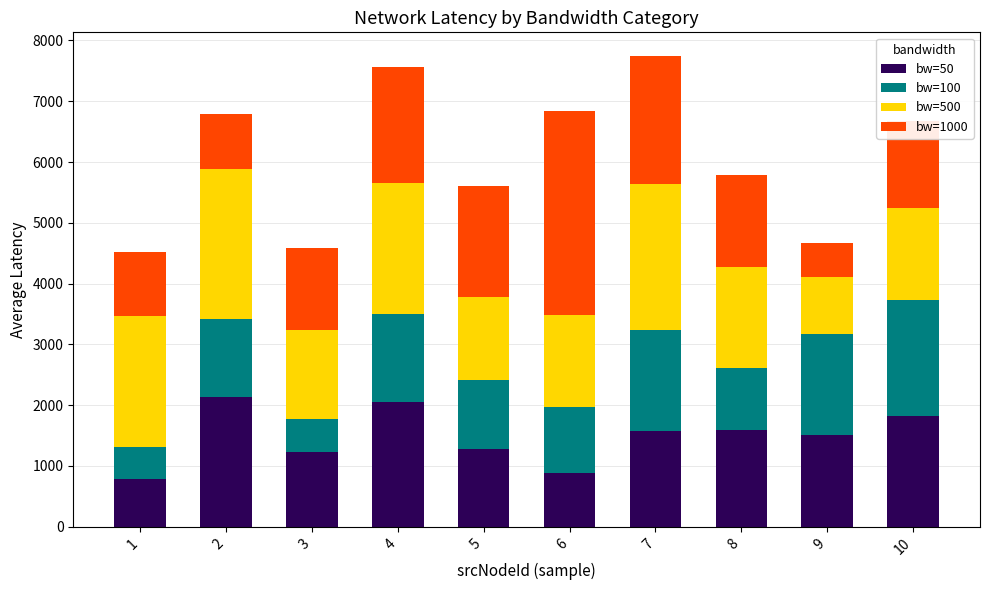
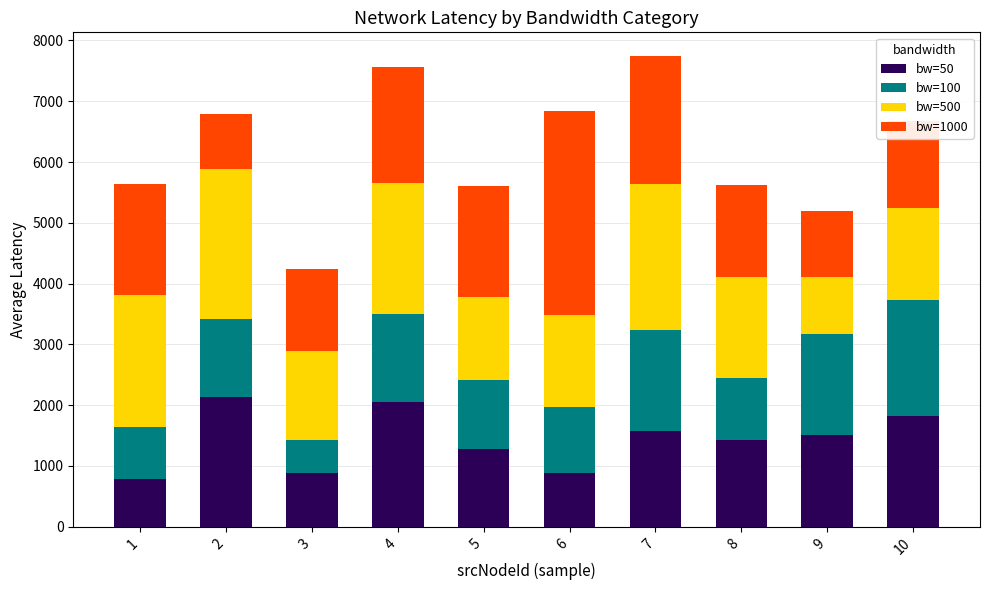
  {
    "bw=50": {
      "1": 800,
      "2": 2100,
-     "3": 1200,
+     "3": 900,
      "4": 2100,
      "5": 1300,
      "6": 900,
      "7": 1600,
-     "8": 1600,
+     "8": 1400,
      "9": 1500,
      "10": 1800
    },
    "bw=100": {
-     "1": 500,
+     "1": 900,
      "2": 1300,
      "3": 500,
      "4": 1400,
      "5": 1100,
      "6": 1100,
      "7": 1700,
      "8": 1000,
      "9": 1700,
      "10": 1900
    },
    "bw=500": {
      "1": 2200,
      "2": 2500,
      "3": 1500,
      "4": 2100,
      "5": 1400,
      "6": 1500,
      "7": 2400,
      "8": 1700,
      "9": 900,
      "10": 1500
    },
    "bw=1000": {
-     "1": 1000,
+     "1": 1800,
      "2": 900,
      "3": 1300,
      "4": 1900,
      "5": 1800,
      "6": 3300,
      "7": 2100,
      "8": 1500,
-     "9": 600
+     "9": 1100
    }
  }
